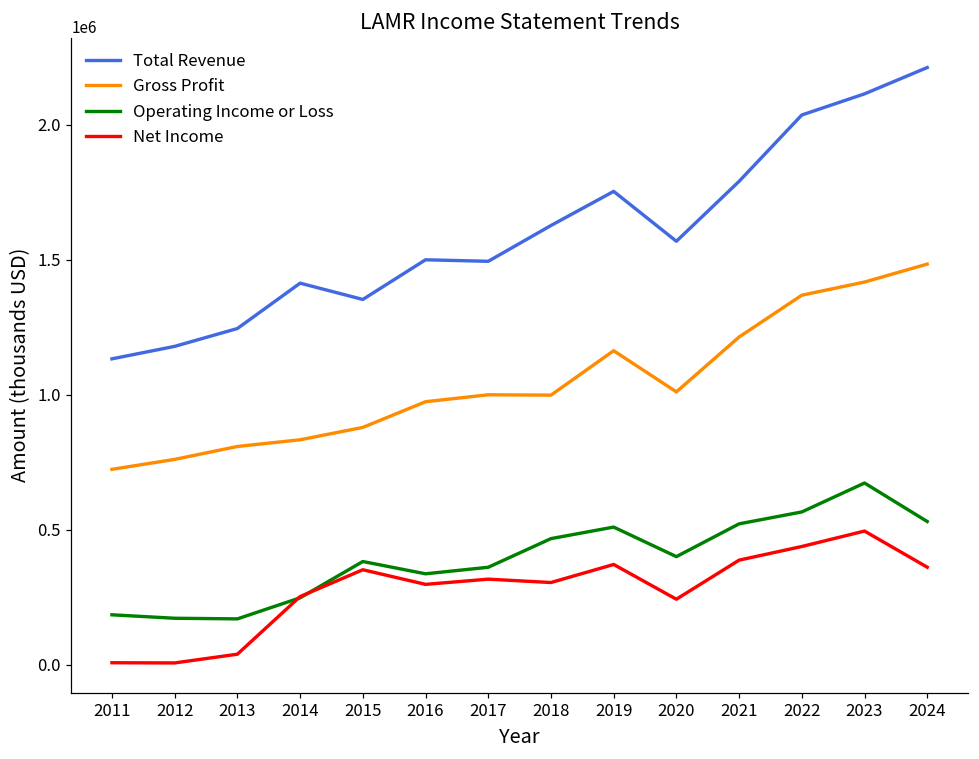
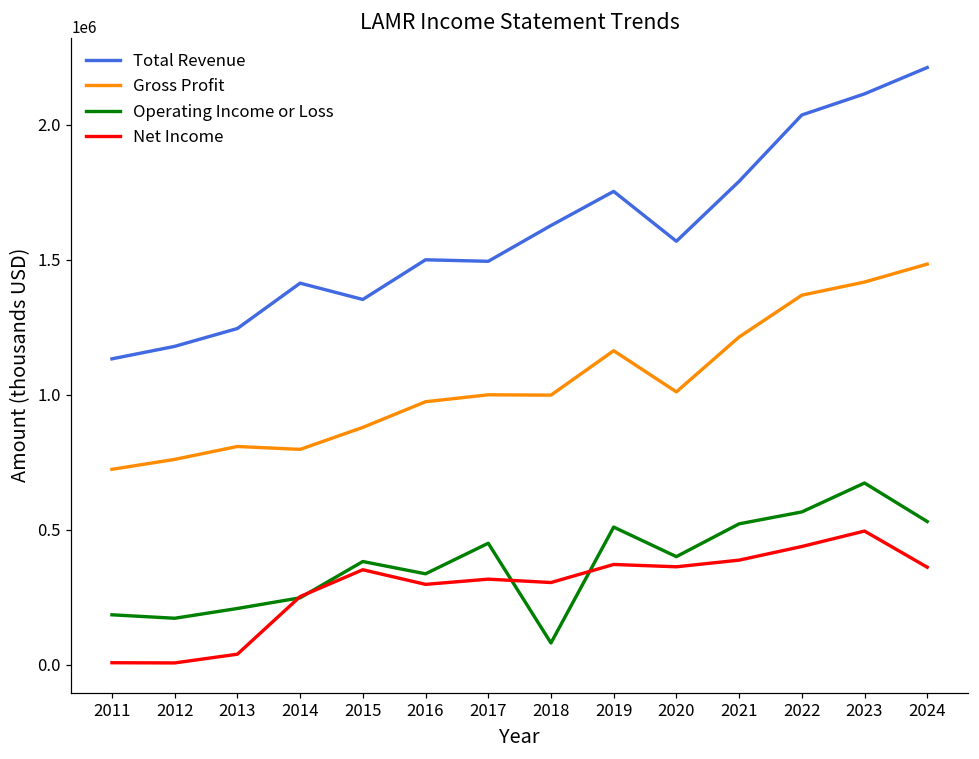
  {
    "Total Revenue": {
      "2011": 1130000,
      "2012": 1180000,
      "2013": 1250000,
      "2014": 1410000,
      "2015": 1350000,
      "2016": 1500000,
      "2017": 1490000,
      "2018": 1630000,
      "2019": 1750000,
      "2020": 1570000,
      "2021": 1790000,
      "2022": 2040000,
      "2023": 2110000,
      "2024": 2210000
    },
    "Gross Profit": {
      "2011": 720000,
      "2012": 760000,
      "2013": 810000,
-     "2014": 830000,
+     "2014": 800000,
      "2015": 880000,
      "2016": 970000,
      "2017": 1000000,
      "2018": 1000000,
      "2019": 1160000,
      "2020": 1010000,
      "2021": 1210000,
      "2022": 1370000,
      "2023": 1420000,
      "2024": 1480000
    },
    "Operating Income or Loss": {
      "2011": 190000,
      "2012": 170000,
-     "2013": 170000,
+     "2013": 210000,
      "2015": 380000,
      "2016": 340000,
-     "2017": 360000,
-     "2018": 470000,
+     "2017": 450000,
+     "2018": 80000,
      "2019": 510000,
      "2020": 400000,
      "2021": 520000,
      "2022": 570000,
      "2023": 670000,
      "2024": 530000
    },
    "Net Income": {
      "2011": 10000,
      "2012": 10000,
      "2013": 40000,
      "2015": 350000,
      "2016": 300000,
      "2017": 320000,
      "2018": 310000,
      "2019": 370000,
-     "2020": 240000,
+     "2020": 360000,
      "2021": 390000,
      "2022": 440000,
      "2023": 500000,
      "2024": 360000
    }
  }
